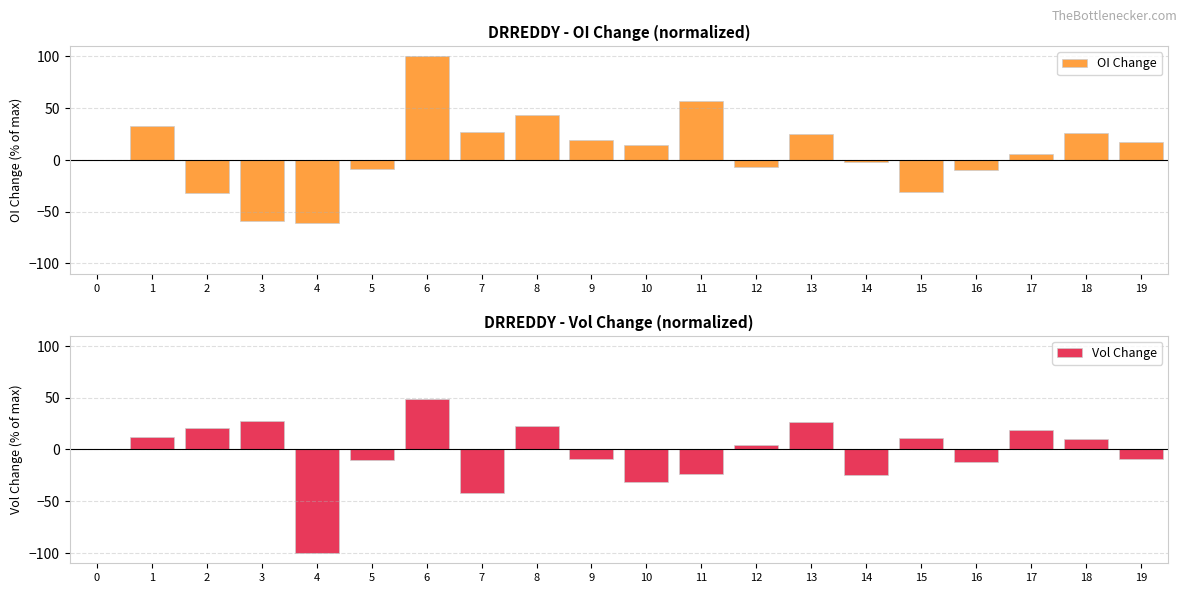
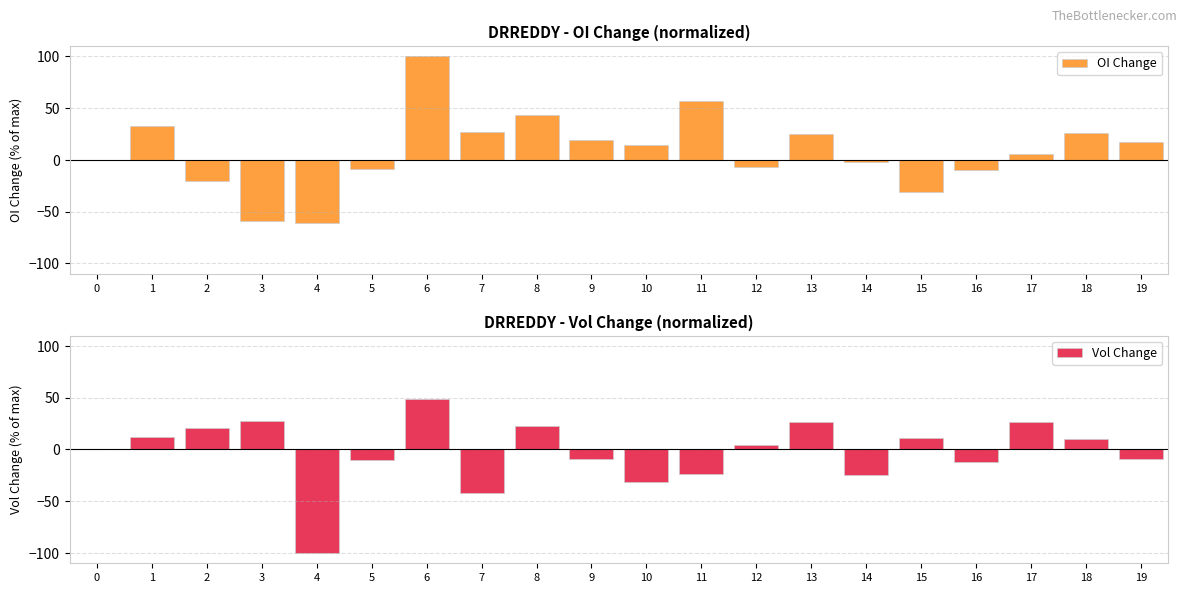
  {
    "DRREDDY - OI Change (normalized)": {
      "0": 0,
      "1": 33,
-     "2": -32,
+     "2": -21,
      "3": -59,
      "4": -61,
      "5": -9,
      "6": 100,
      "7": 27,
      "8": 44,
      "9": 19,
      "10": 15,
      "11": 57,
      "12": -7,
      "13": 25,
      "15": -31,
      "16": -9,
      "17": 6,
      "18": 26,
      "19": 18
    },
    "DRREDDY - Vol Change (normalized)": {
      "0": 0,
      "1": 12,
      "2": 21,
      "3": 28,
      "4": -100,
      "5": -11,
      "6": 49,
      "7": -43,
      "8": 23,
      "9": -9,
      "10": -32,
      "11": -24,
      "12": 4,
      "13": 27,
      "14": -24,
      "15": 11,
      "16": -12,
-     "17": 18,
+     "17": 27,
      "18": 10,
      "19": -9
    }
  }
